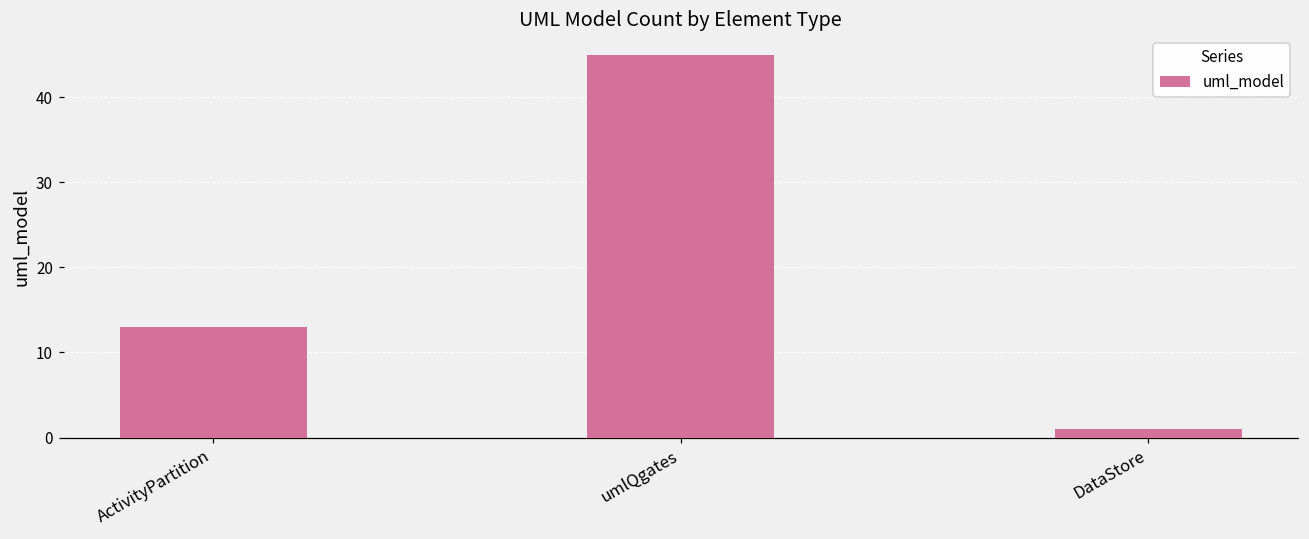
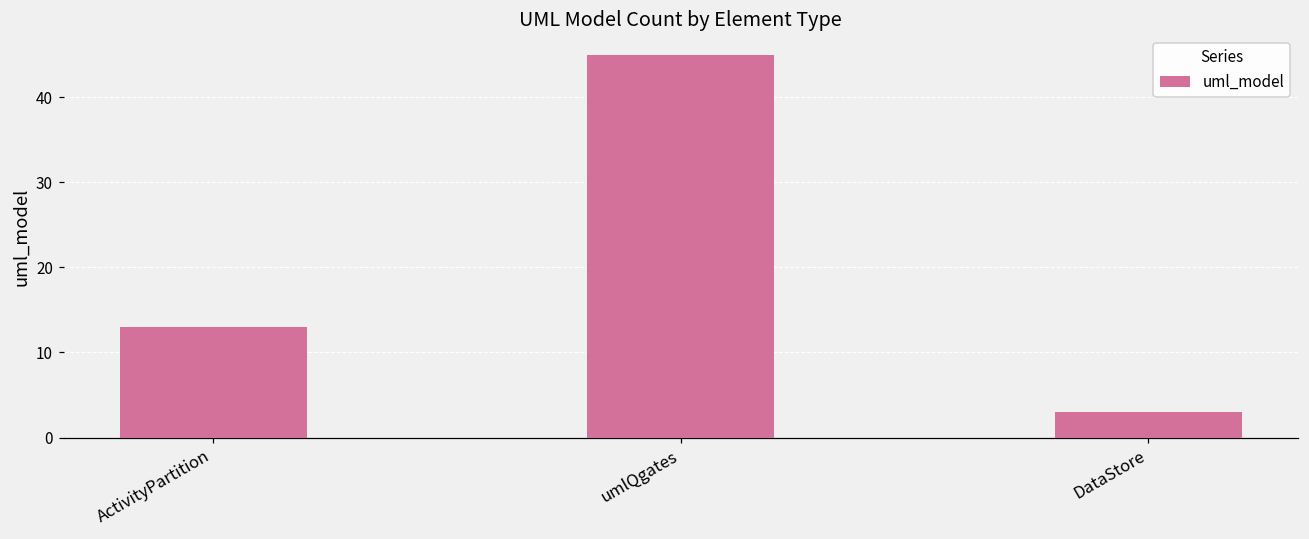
  {
    "ActivityPartition": 13,
    "umlQgates": 45,
-   "DataStore": 1
+   "DataStore": 3
  }
